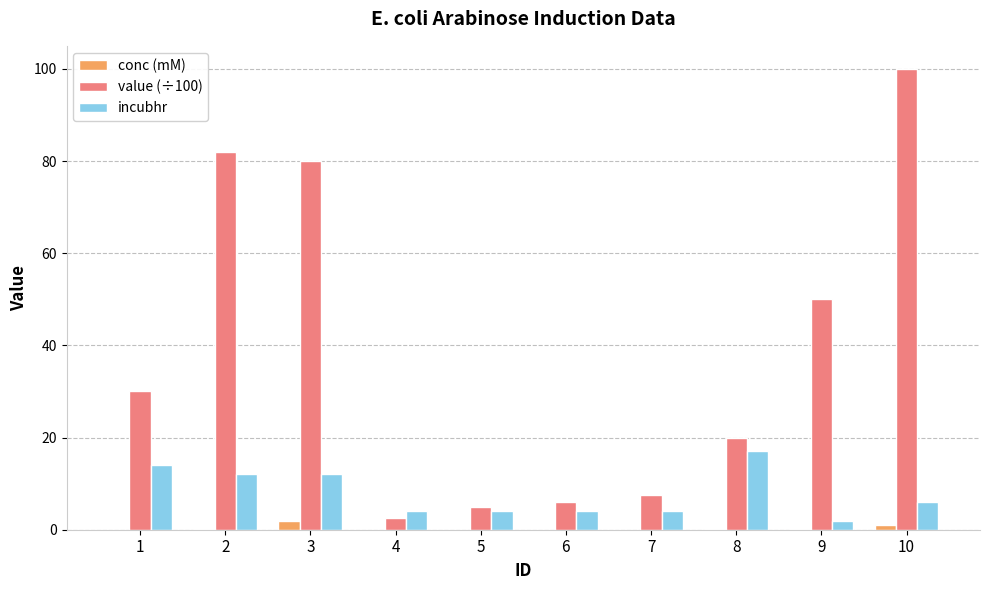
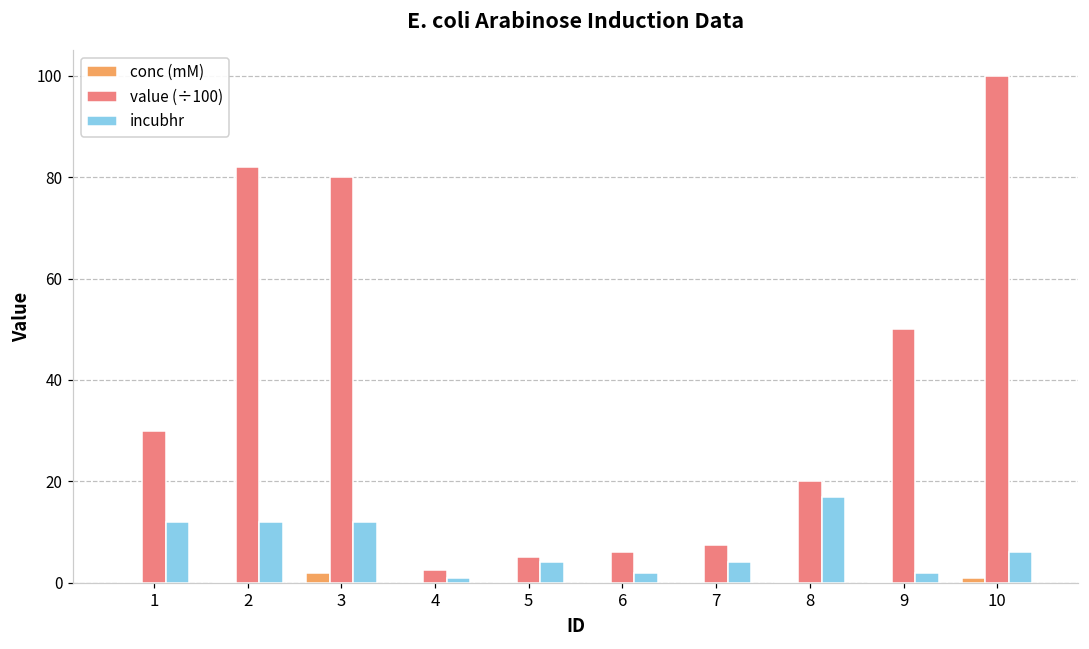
  {
    "incubhr": {
-     "1": 14,
+     "1": 12,
      "2": 12,
      "3": 12,
-     "4": 4,
+     "4": 1,
      "5": 4,
-     "6": 4,
+     "6": 2,
      "7": 4,
      "8": 17,
      "9": 2,
      "10": 6
    }
  }
